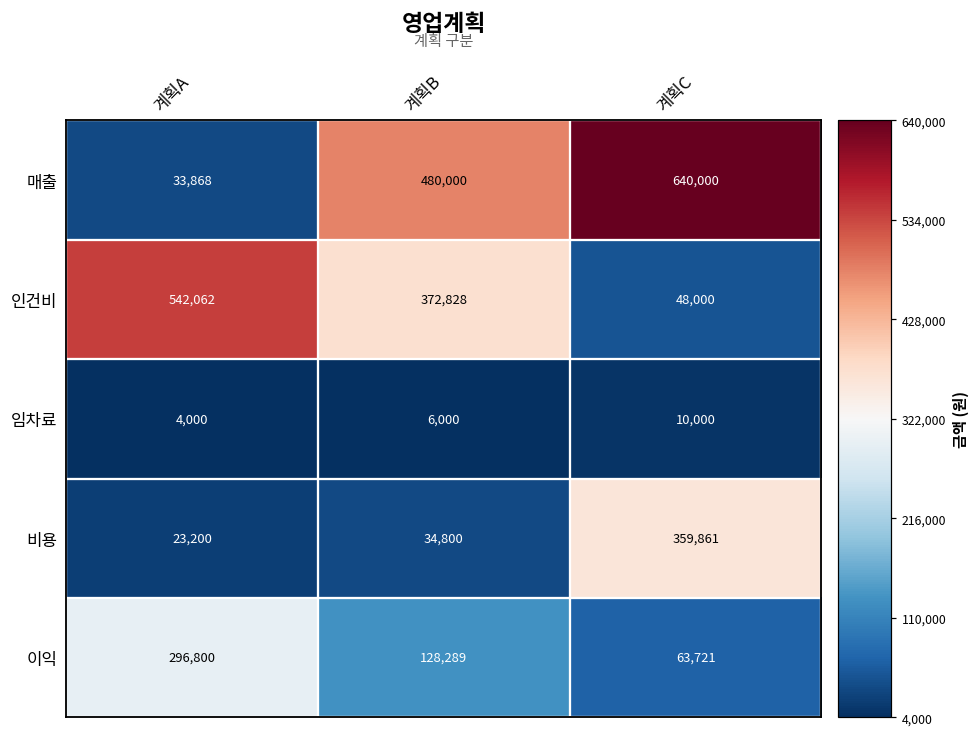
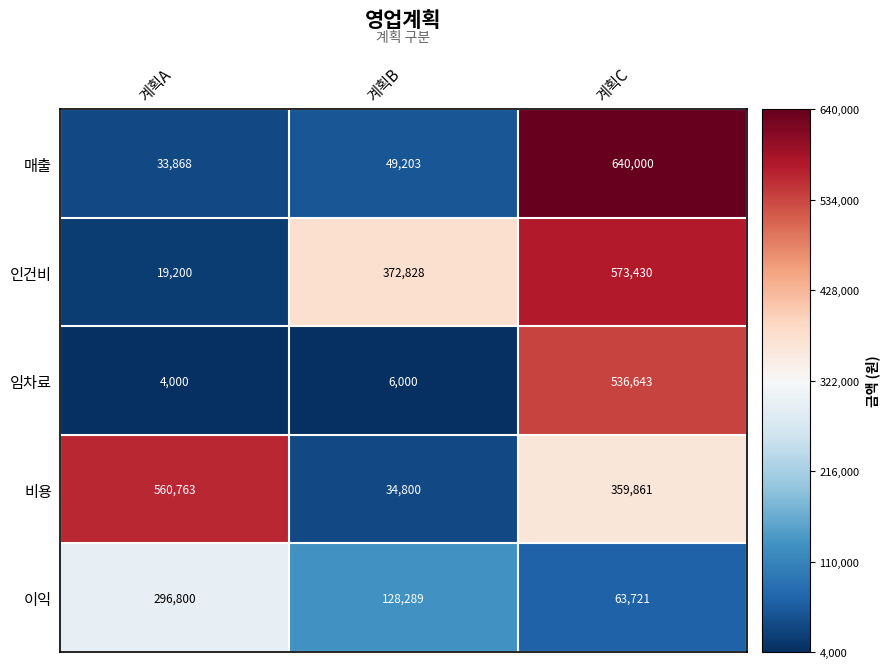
  {
    "매출": {
      "계획A": "33,868",
-     "계획B": "480,000",
+     "계획B": "49,203",
      "계획C": "640,000"
    },
    "인건비": {
-     "계획A": "542,062",
+     "계획A": "19,200",
      "계획B": "372,828",
-     "계획C": "48,000"
+     "계획C": "573,430"
    },
    "임차료": {
      "계획A": "4,000",
      "계획B": "6,000",
-     "계획C": "10,000"
+     "계획C": "536,643"
    },
    "비용": {
-     "계획A": "23,200",
+     "계획A": "560,763",
      "계획B": "34,800",
      "계획C": "359,861"
    },
    "이익": {
      "계획A": "296,800",
      "계획B": "128,289",
      "계획C": "63,721"
    }
  }
